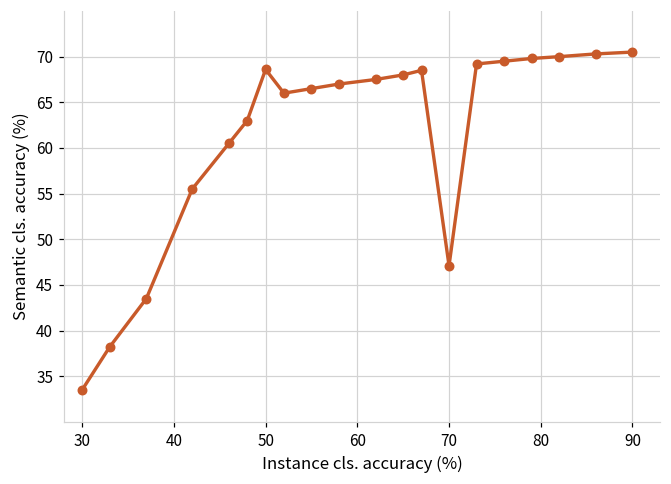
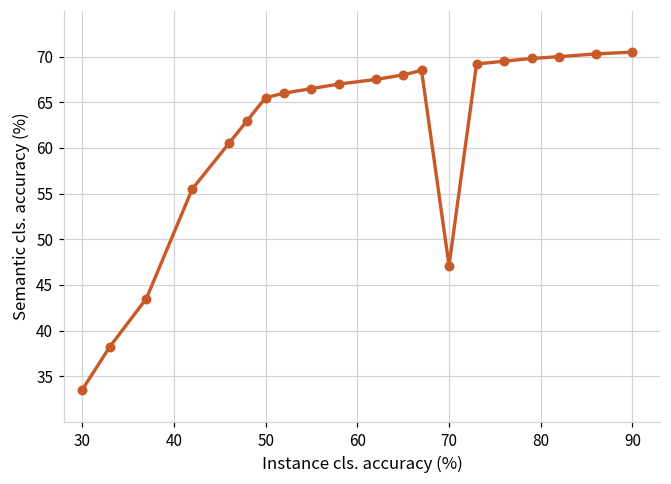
  {
    "30": 34,
-   "50": 69,
+   "50": 66,
    "70": 47,
    "90": 71
  }
